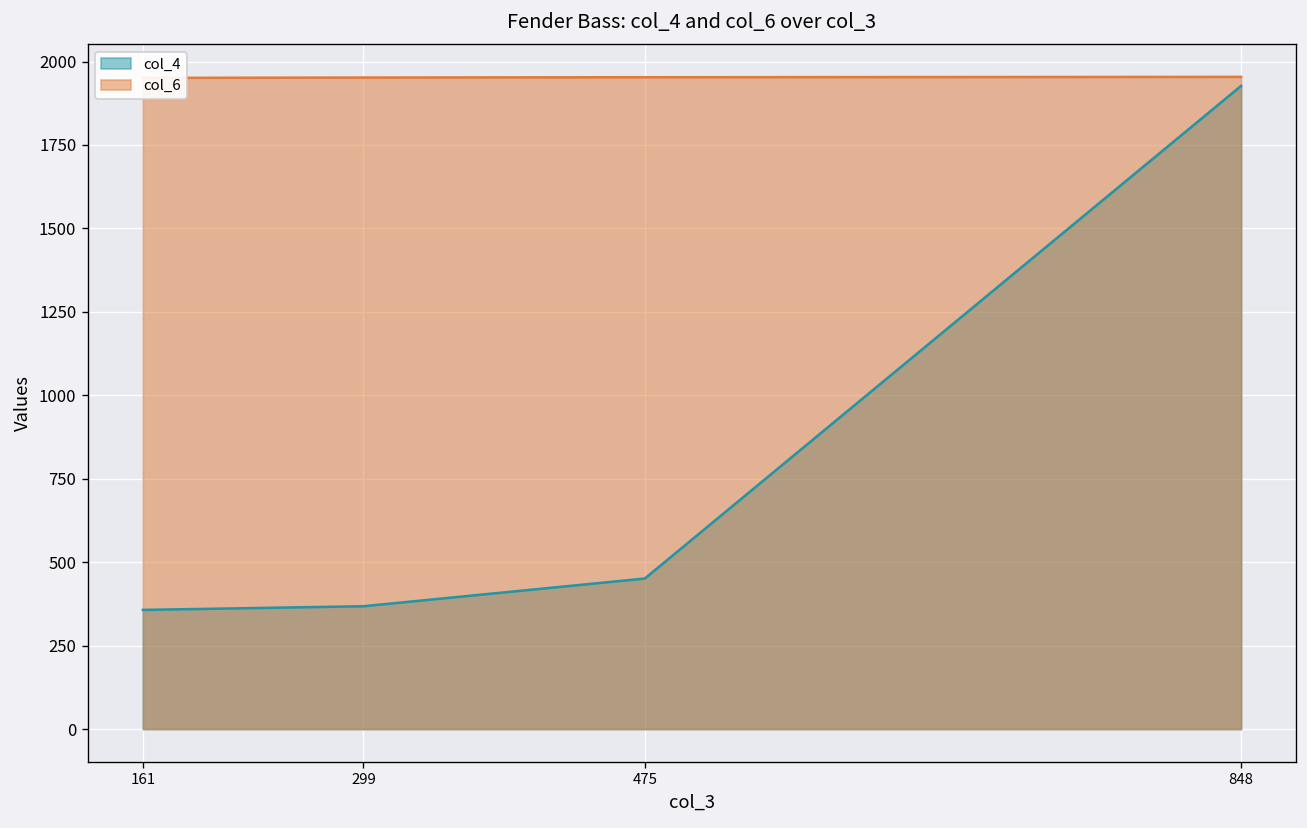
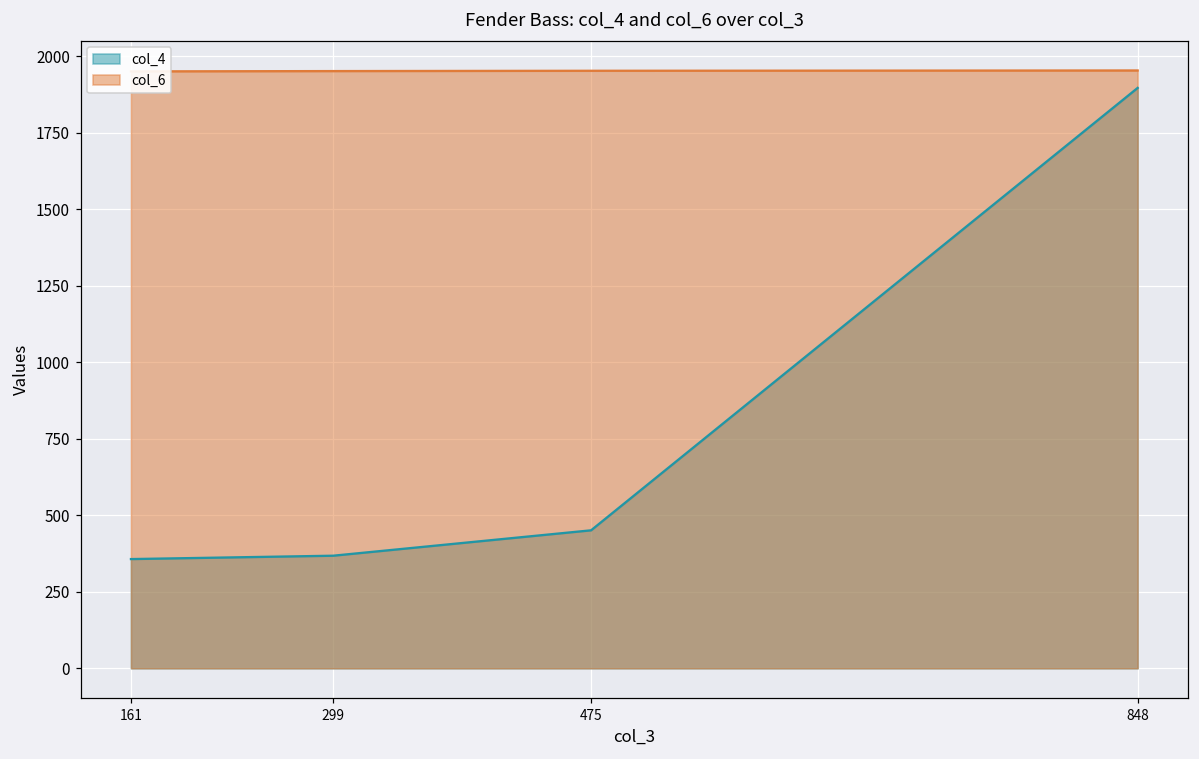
  {
    "col_4": {
      "161": 360,
      "299": 370,
      "475": 450,
-     "848": 1930
+     "848": 1900
    },
    "col_6": {
      "299": 1950,
      "475": 1950,
      "848": 1950
    }
  }
